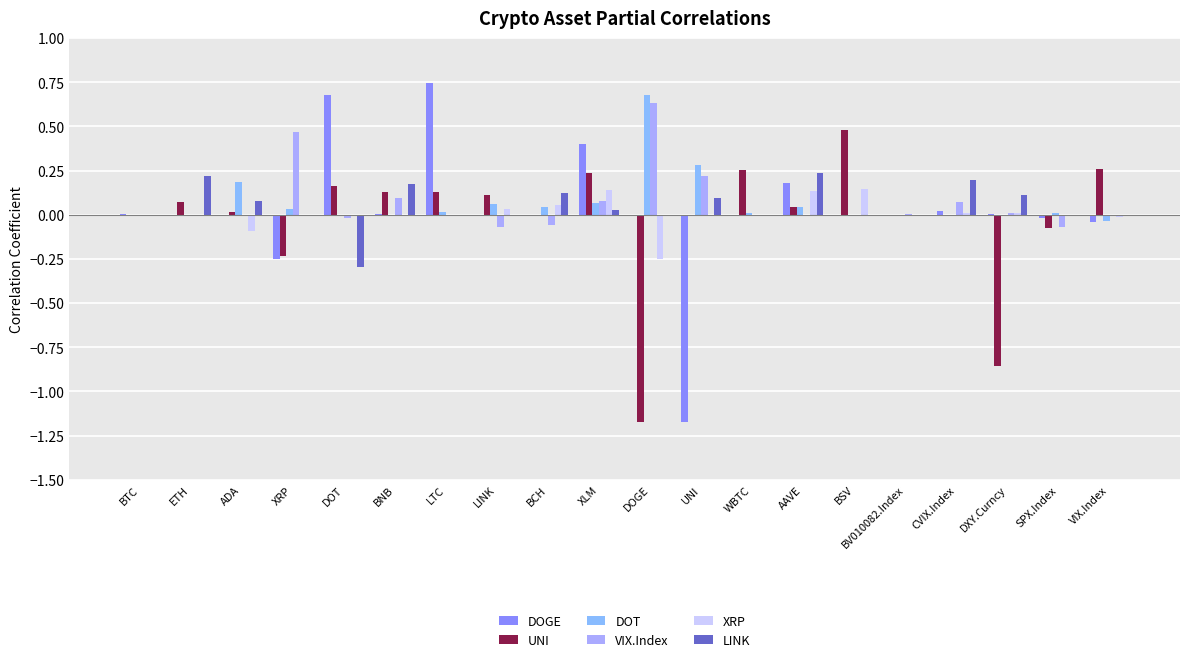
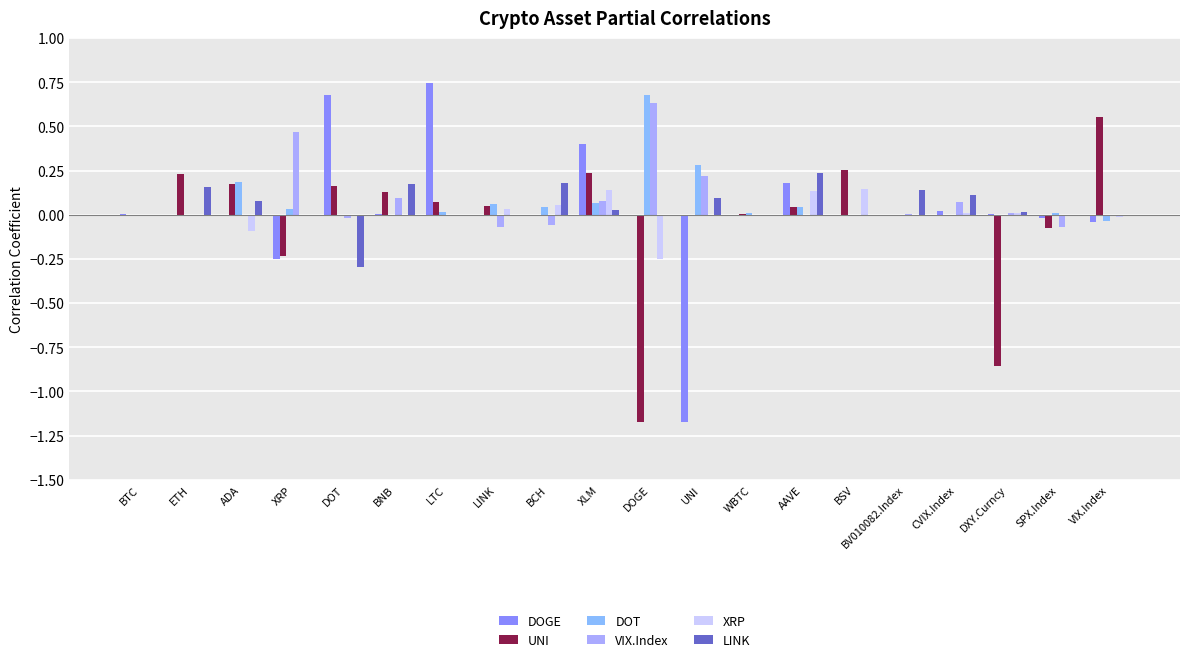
  {
    "UNI": {
      "BTC": 0.00,
-     "ETH": 0.07,
-     "ADA": 0.01,
+     "ETH": 0.23,
+     "ADA": 0.18,
      "XRP": -0.23,
      "DOT": 0.17,
      "BNB": 0.13,
-     "LTC": 0.13,
-     "LINK": 0.11,
+     "LTC": 0.07,
+     "LINK": 0.05,
      "BCH": 0.00,
      "XLM": 0.24,
      "DOGE": -1.17,
      "UNI": 0.00,
-     "WBTC": 0.25,
+     "WBTC": 0.01,
      "AAVE": 0.04,
-     "BSV": 0.48,
+     "BSV": 0.25,
      "BV010082.Index": 0.00,
      "CVIX.Index": 0.00,
      "DXY.Curncy": -0.86,
      "SPX.Index": -0.08,
-     "VIX.Index": 0.26
+     "VIX.Index": 0.55
    },
    "LINK": {
      "BTC": 0.00,
-     "ETH": 0.22,
+     "ETH": 0.16,
      "ADA": 0.08,
      "DOT": -0.29,
      "BNB": 0.17,
      "LTC": 0.00,
      "LINK": 0.00,
-     "BCH": 0.12,
+     "BCH": 0.18,
      "XLM": 0.03,
      "DOGE": 0.00,
      "UNI": 0.10,
      "WBTC": 0.00,
      "AAVE": 0.24,
      "BSV": 0.00,
-     "BV010082.Index": 0.00,
-     "CVIX.Index": 0.19,
-     "DXY.Curncy": 0.11,
+     "BV010082.Index": 0.14,
+     "CVIX.Index": 0.11,
+     "DXY.Curncy": 0.02,
      "SPX.Index": 0.00,
      "VIX.Index": 0.00
    }
  }
